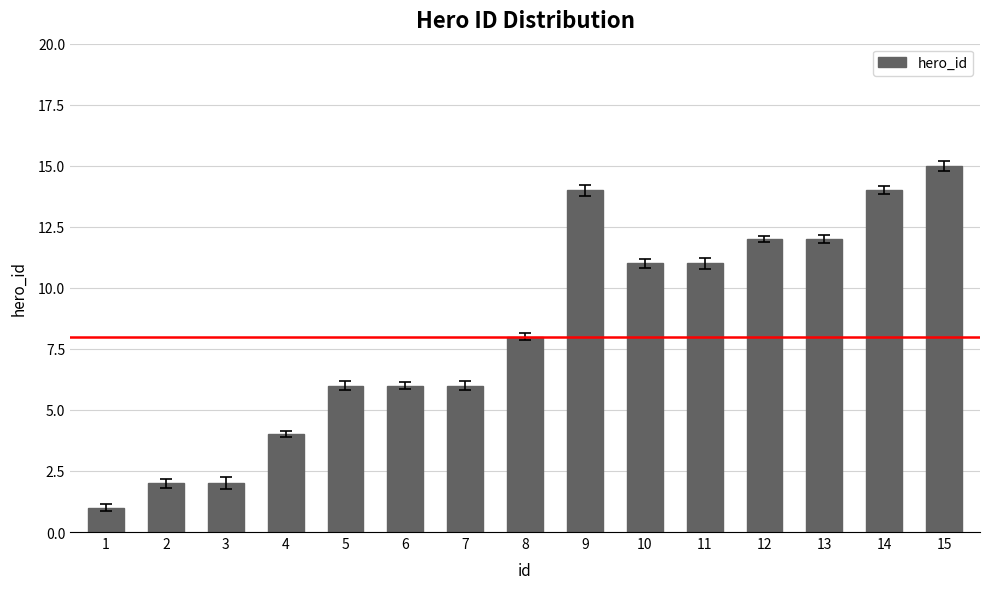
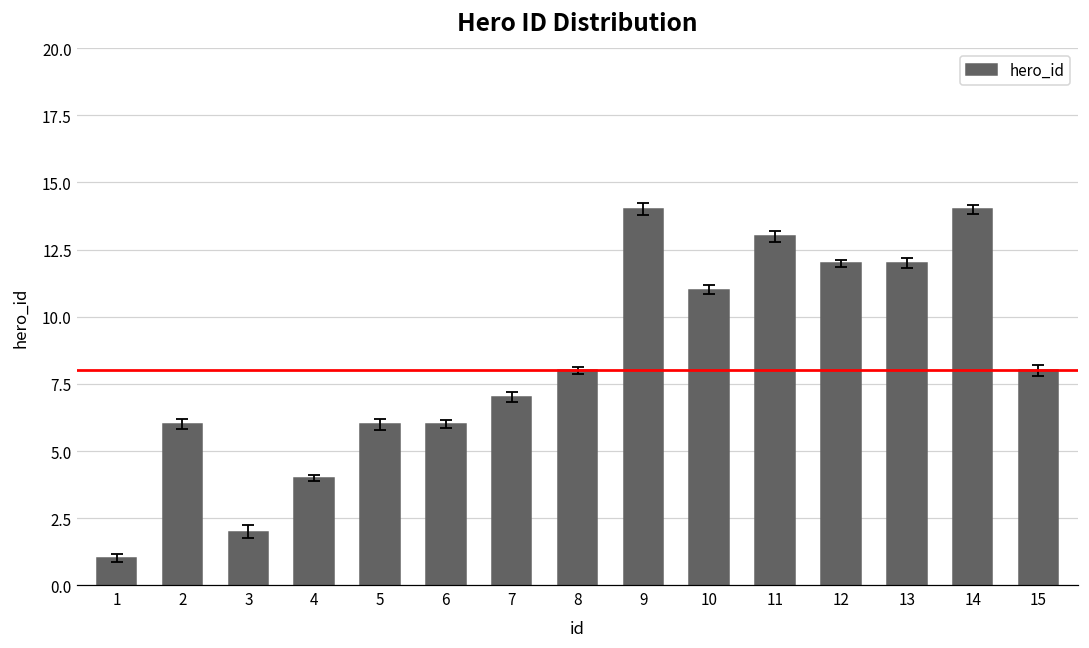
  {
    "hero_id": {
      "1": 1,
-     "2": 2,
+     "2": 6,
      "3": 2,
      "4": 4,
      "5": 6,
      "6": 6,
-     "7": 6,
+     "7": 7,
      "8": 8,
      "9": 14,
      "10": 11,
-     "11": 11,
+     "11": 13,
      "12": 12,
      "13": 12,
      "14": 14,
-     "15": 15
+     "15": 8
    }
  }
